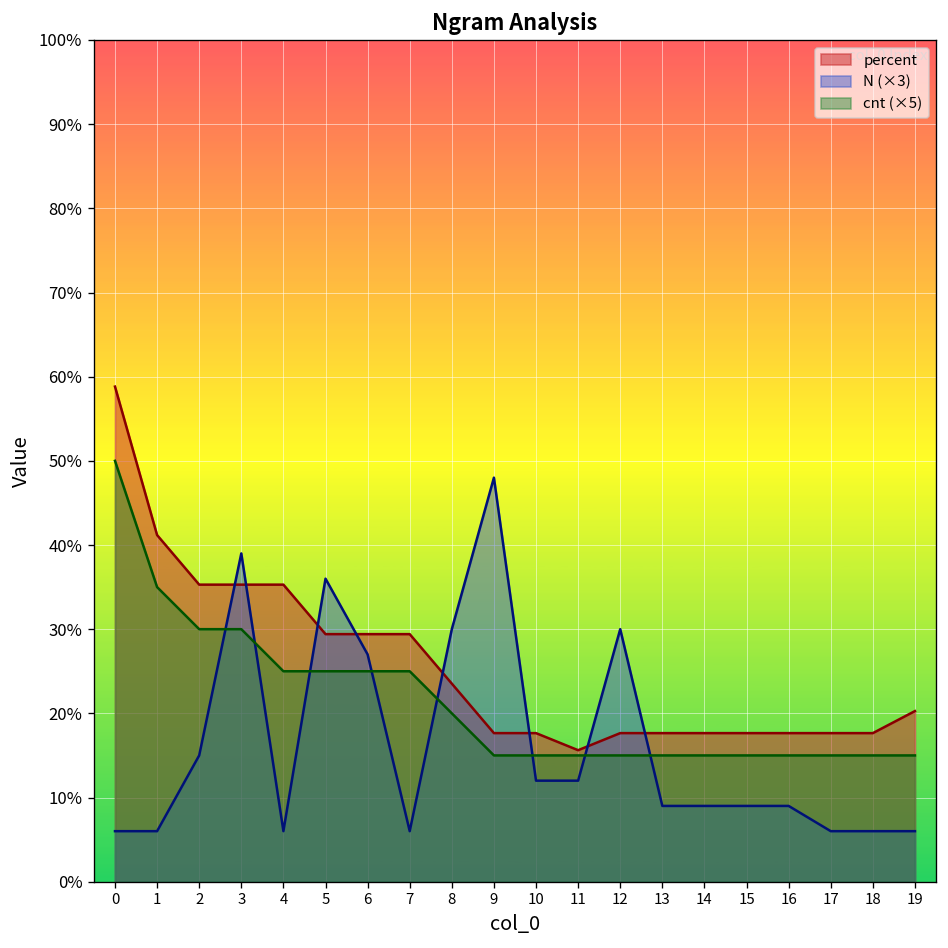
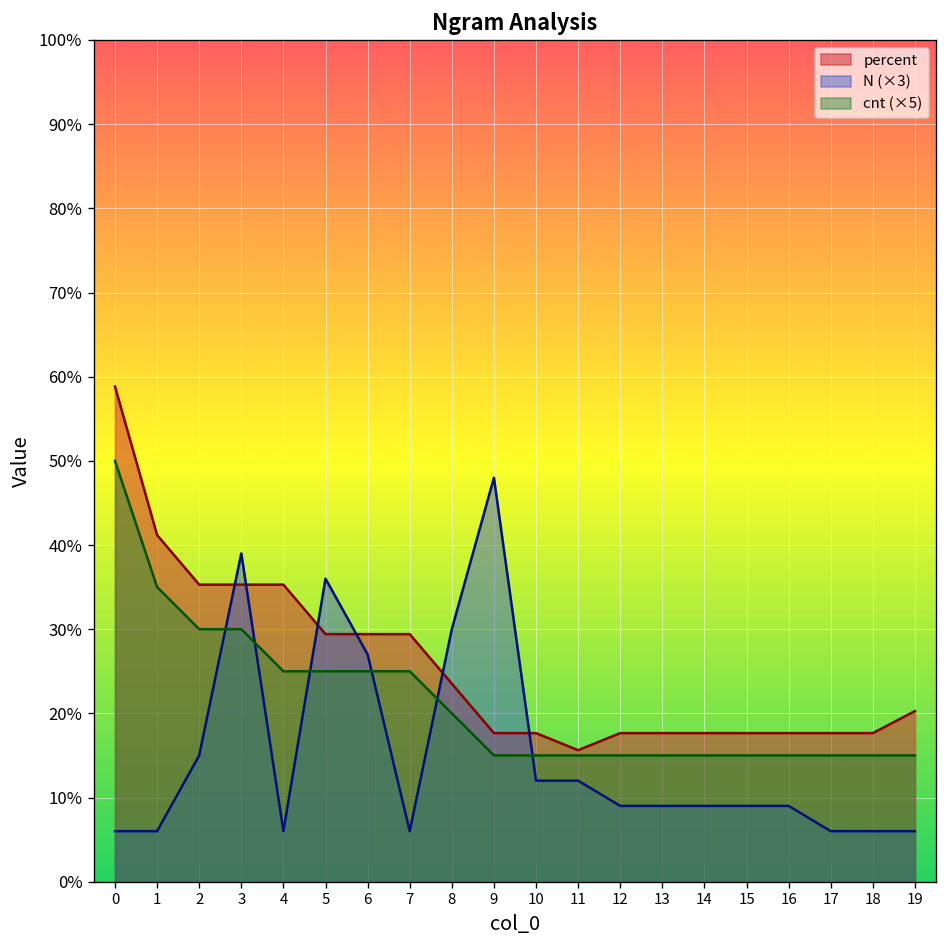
  {
    "percent": {
      "0": "59%",
      "1": "41%",
      "2": "35%",
      "3": "35%",
      "4": "35%",
      "5": "29%",
      "6": "29%",
      "7": "29%",
      "8": "24%",
      "9": "18%",
      "10": "18%",
      "11": "16%",
      "12": "18%",
      "13": "18%",
      "14": "18%",
      "15": "18%",
      "16": "18%",
      "17": "18%",
      "18": "18%",
      "19": "20%"
    },
    "N (×3)": {
      "0": "6%",
      "1": "6%",
      "2": "15%",
      "3": "39%",
      "4": "6%",
      "5": "36%",
      "6": "27%",
      "7": "6%",
      "8": "30%",
      "9": "48%",
      "10": "12%",
      "11": "12%",
-     "12": "30%",
+     "12": "9%",
      "13": "9%",
      "14": "9%",
      "15": "9%",
      "16": "9%",
      "17": "6%",
      "18": "6%",
      "19": "6%"
    },
    "cnt (×5)": {
      "0": "50%",
      "1": "35%",
      "2": "30%",
      "3": "30%",
      "4": "25%",
      "5": "25%",
      "6": "25%",
      "7": "25%",
      "8": "20%",
      "9": "15%",
      "10": "15%",
      "11": "15%",
      "12": "15%",
      "13": "15%",
      "14": "15%",
      "15": "15%",
      "16": "15%",
      "17": "15%",
      "18": "15%",
      "19": "15%"
    }
  }
